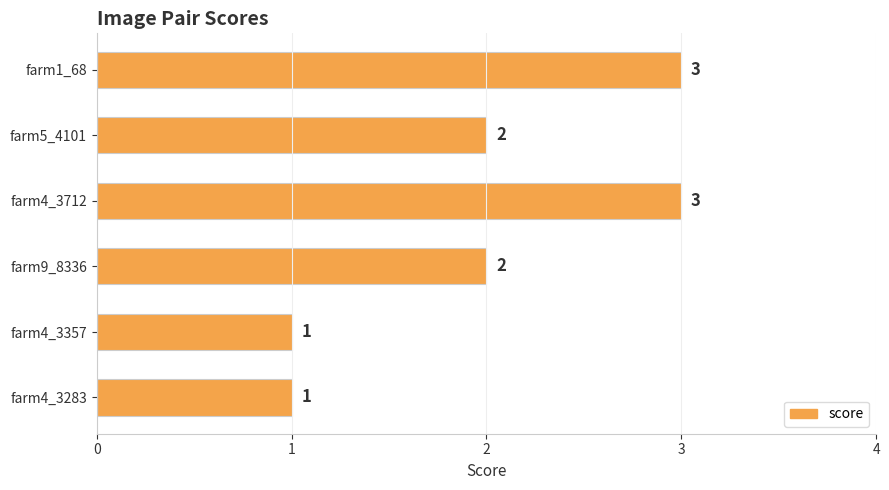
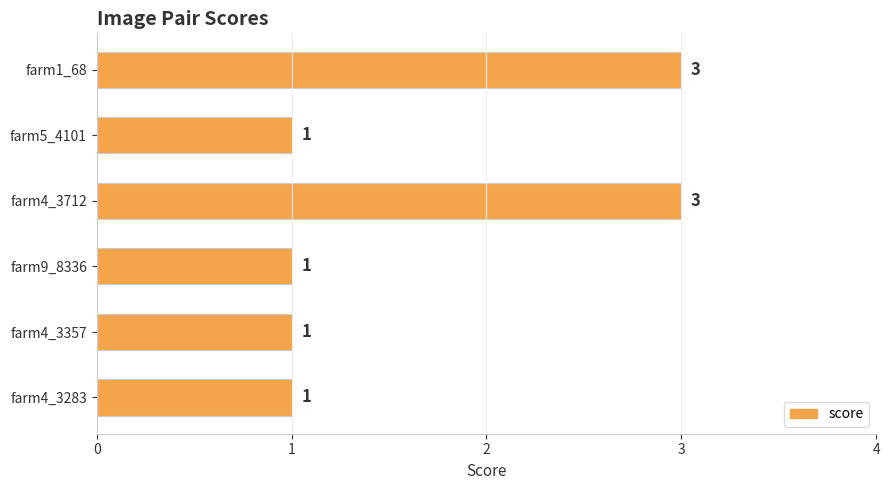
  {
    "farm1_68": 3,
-   "farm5_4101": 2,
+   "farm5_4101": 1,
    "farm4_3712": 3,
-   "farm9_8336": 2,
+   "farm9_8336": 1,
    "farm4_3357": 1,
    "farm4_3283": 1
  }
